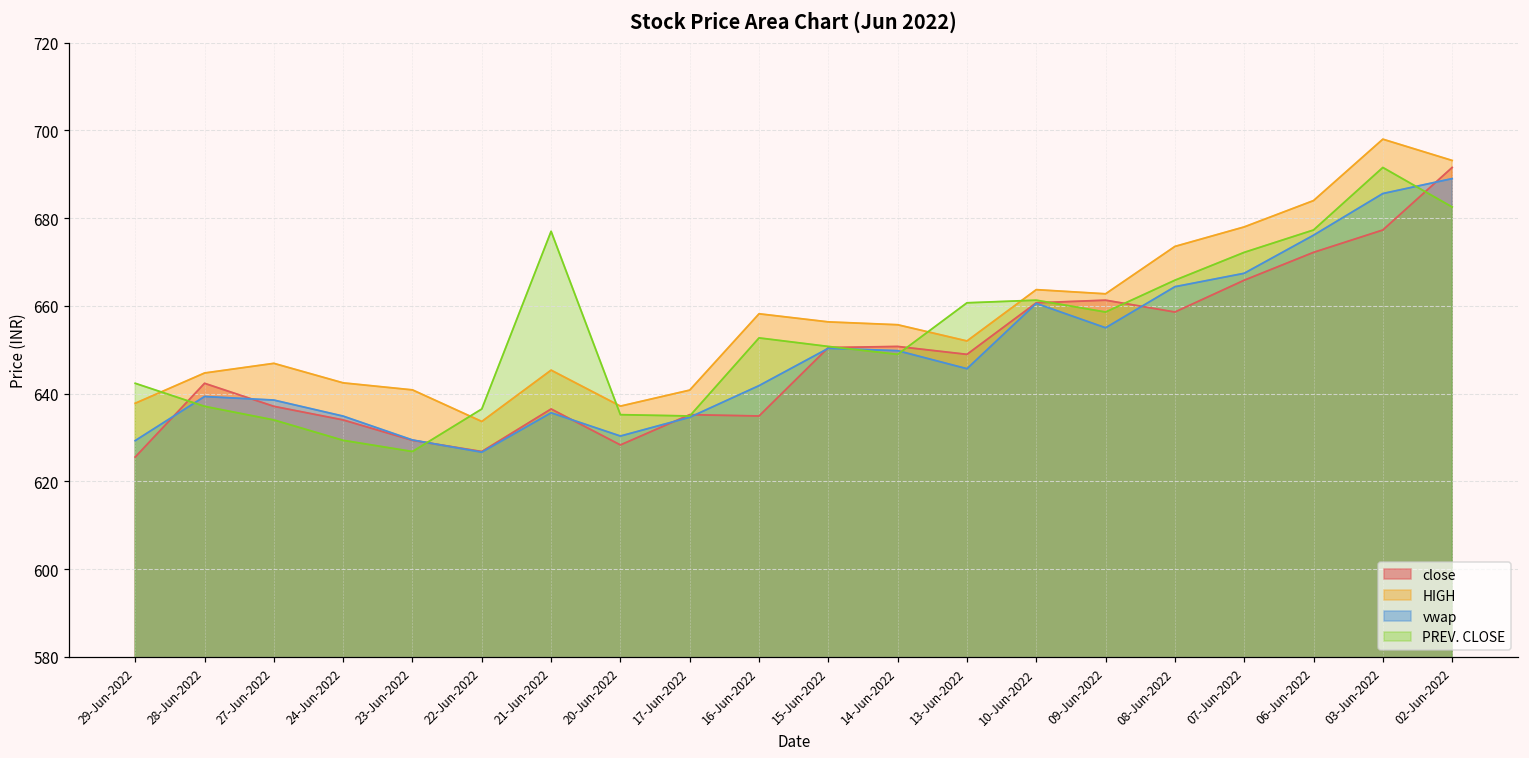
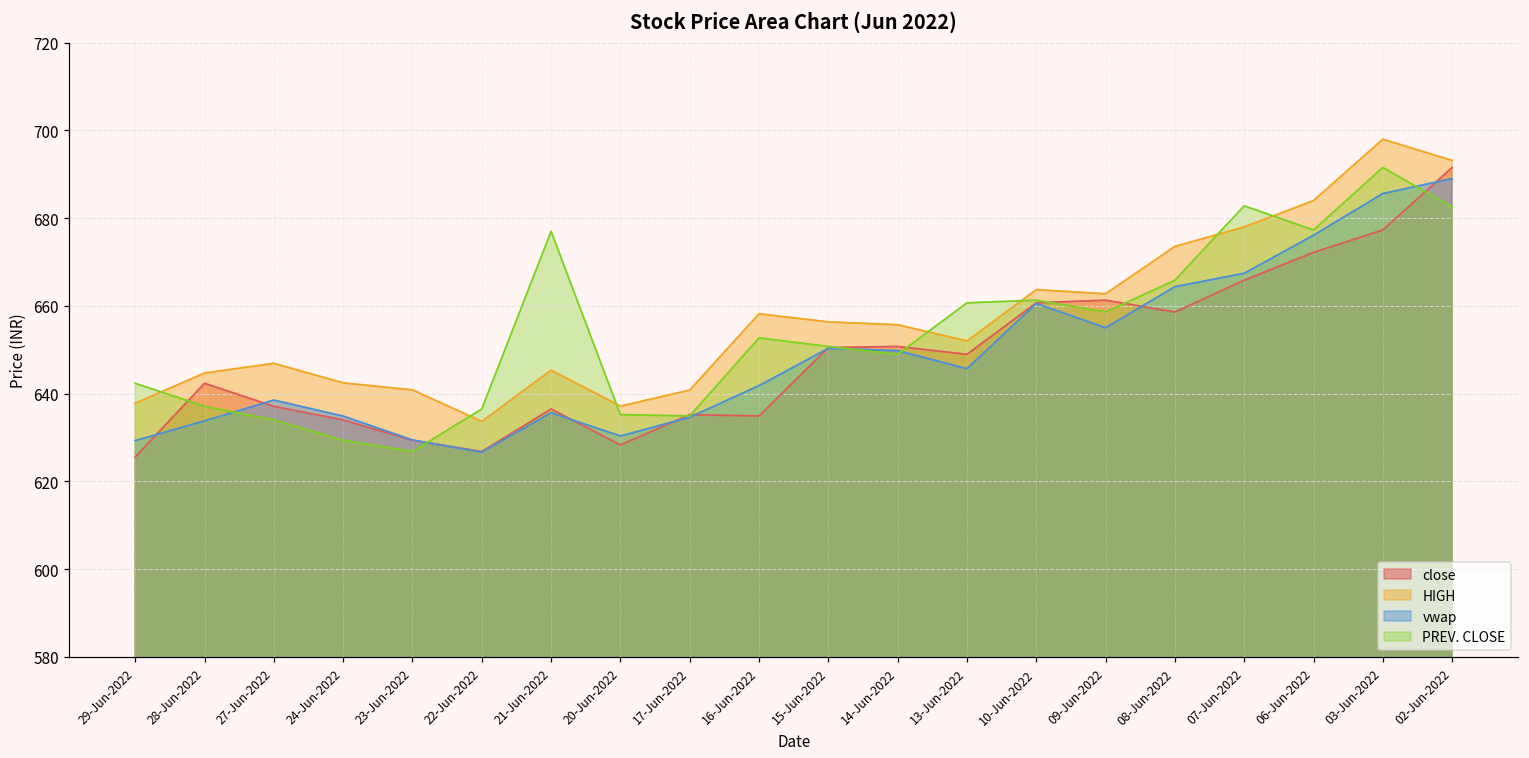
  {
    "close": {
      "29-Jun-2022": 626,
      "28-Jun-2022": 642,
      "27-Jun-2022": 637,
      "24-Jun-2022": 634,
      "21-Jun-2022": 637,
      "20-Jun-2022": 628,
      "16-Jun-2022": 635,
      "14-Jun-2022": 651,
      "13-Jun-2022": 649,
      "09-Jun-2022": 661,
      "08-Jun-2022": 659,
      "07-Jun-2022": 666,
      "06-Jun-2022": 672,
      "03-Jun-2022": 677,
      "02-Jun-2022": 692
    },
    "HIGH": {
      "29-Jun-2022": 638,
      "28-Jun-2022": 645,
      "27-Jun-2022": 647,
      "24-Jun-2022": 642,
      "23-Jun-2022": 641,
      "22-Jun-2022": 634,
      "21-Jun-2022": 645,
      "20-Jun-2022": 637,
      "17-Jun-2022": 641,
      "16-Jun-2022": 658,
      "15-Jun-2022": 656,
      "14-Jun-2022": 656,
      "13-Jun-2022": 652,
      "10-Jun-2022": 664,
      "09-Jun-2022": 663,
      "08-Jun-2022": 674,
      "07-Jun-2022": 678,
      "06-Jun-2022": 684,
      "03-Jun-2022": 698,
      "02-Jun-2022": 693
    },
    "vwap": {
      "29-Jun-2022": 629,
-     "28-Jun-2022": 639,
+     "28-Jun-2022": 634,
      "27-Jun-2022": 639,
      "24-Jun-2022": 635,
      "21-Jun-2022": 636,
      "20-Jun-2022": 630,
      "16-Jun-2022": 642,
      "14-Jun-2022": 650,
      "13-Jun-2022": 646,
      "09-Jun-2022": 655,
      "08-Jun-2022": 664,
      "07-Jun-2022": 667,
      "06-Jun-2022": 676,
      "03-Jun-2022": 686,
      "02-Jun-2022": 689
    },
    "PREV. CLOSE": {
      "29-Jun-2022": 642,
      "28-Jun-2022": 637,
      "27-Jun-2022": 634,
      "24-Jun-2022": 629,
      "23-Jun-2022": 627,
      "22-Jun-2022": 637,
      "21-Jun-2022": 677,
      "20-Jun-2022": 635,
      "16-Jun-2022": 653,
      "14-Jun-2022": 649,
      "13-Jun-2022": 661,
      "09-Jun-2022": 659,
      "08-Jun-2022": 666,
-     "07-Jun-2022": 672,
+     "07-Jun-2022": 683,
      "06-Jun-2022": 677,
      "03-Jun-2022": 692,
      "02-Jun-2022": 683
    }
  }
